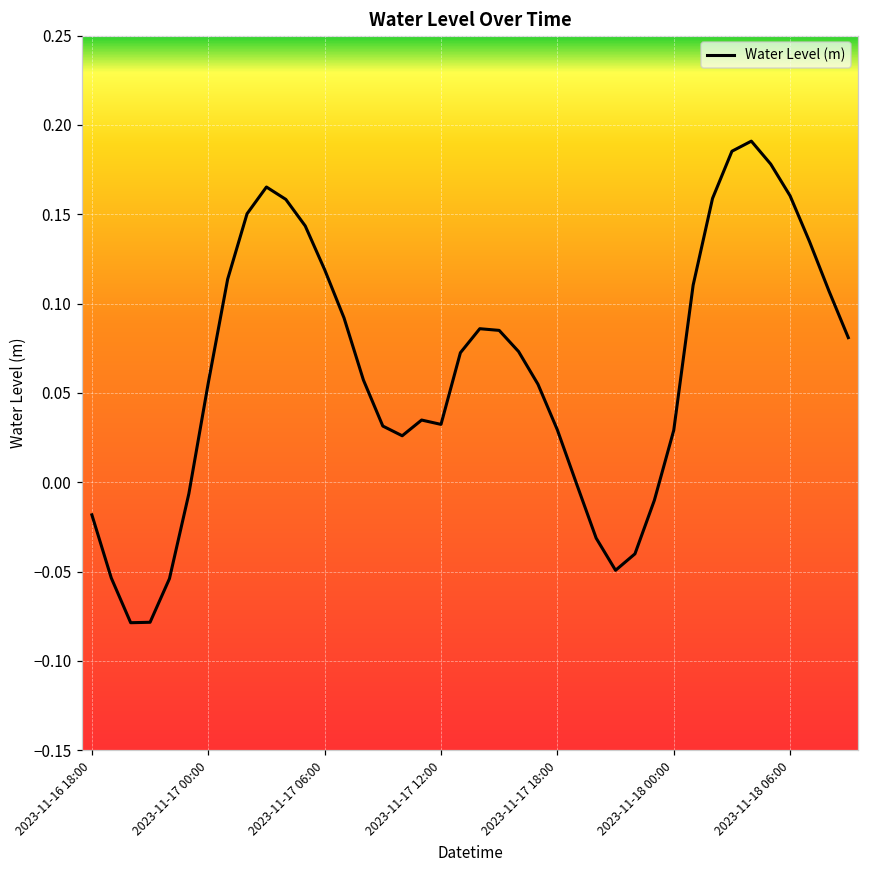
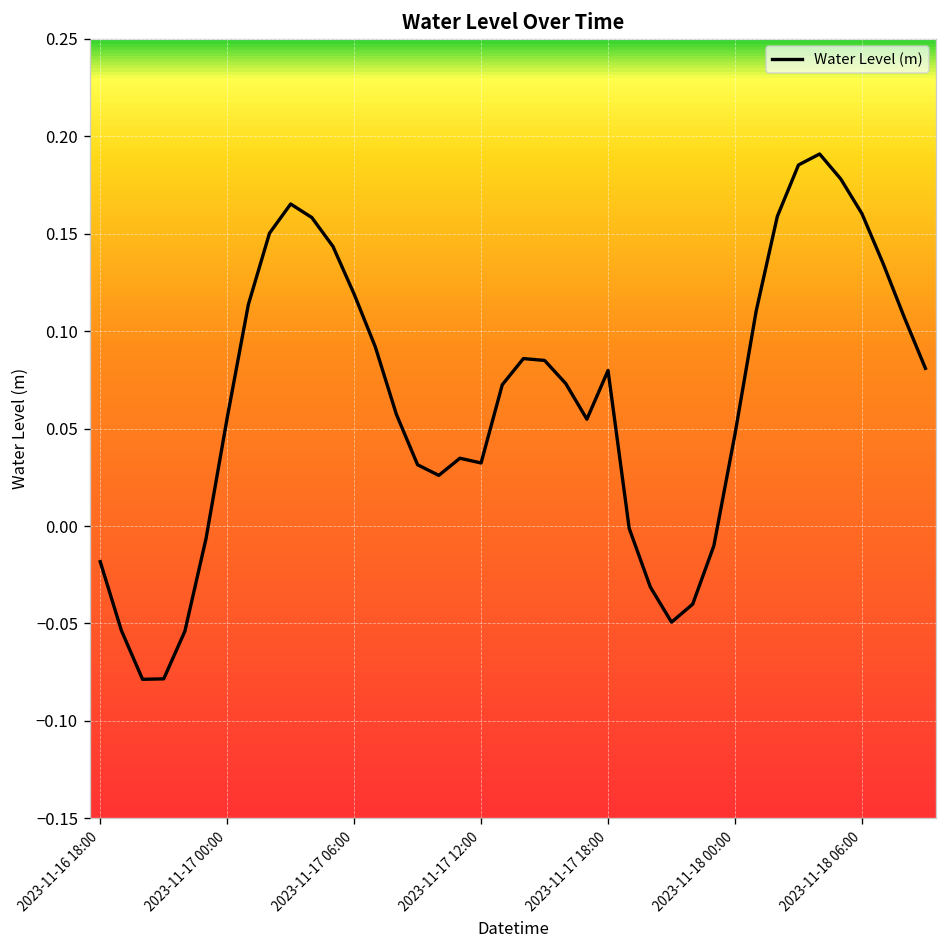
  {
    "2023-11-16 18:00": -0.018,
    "2023-11-17 00:00": 0.055,
    "2023-11-17 06:00": 0.119,
    "2023-11-17 12:00": 0.032,
-   "2023-11-17 18:00": 0.029,
-   "2023-11-18 00:00": 0.029,
+   "2023-11-17 18:00": 0.080,
+   "2023-11-18 00:00": 0.047,
    "2023-11-18 06:00": 0.160
  }
